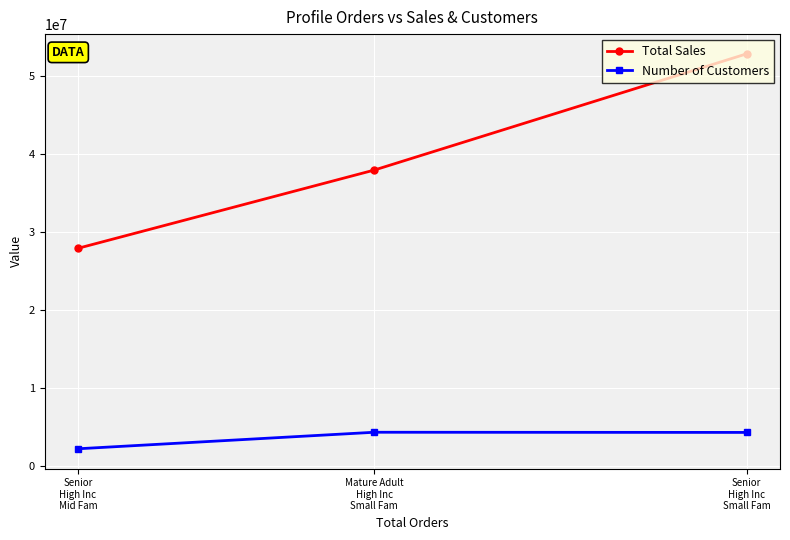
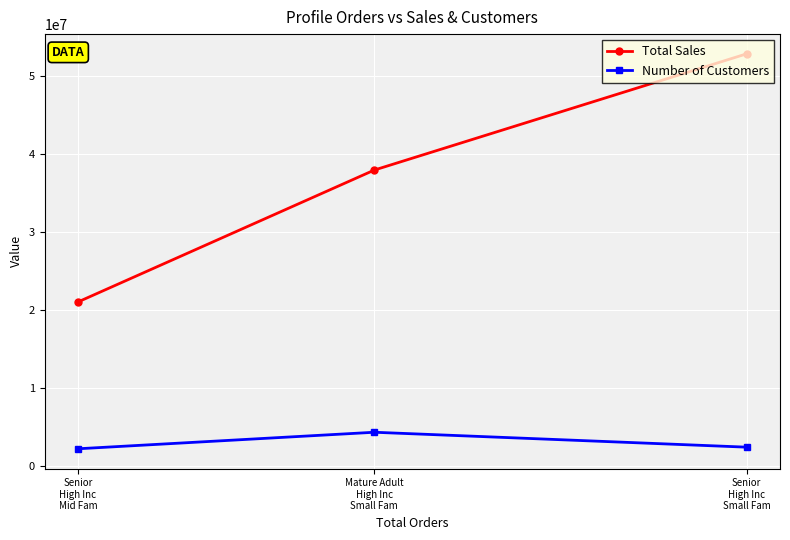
  {
    "Total Sales": {
-     "Senior High Inc Mid Fam": 28000000,
+     "Senior High Inc Mid Fam": 21000000,
      "Mature Adult High Inc Small Fam": 38000000
    },
    "Number of Customers": {
      "Senior High Inc Mid Fam": 2000000,
      "Mature Adult High Inc Small Fam": 4000000,
-     "Senior High Inc Small Fam": 4000000
+     "Senior High Inc Small Fam": 2000000
    }
  }
